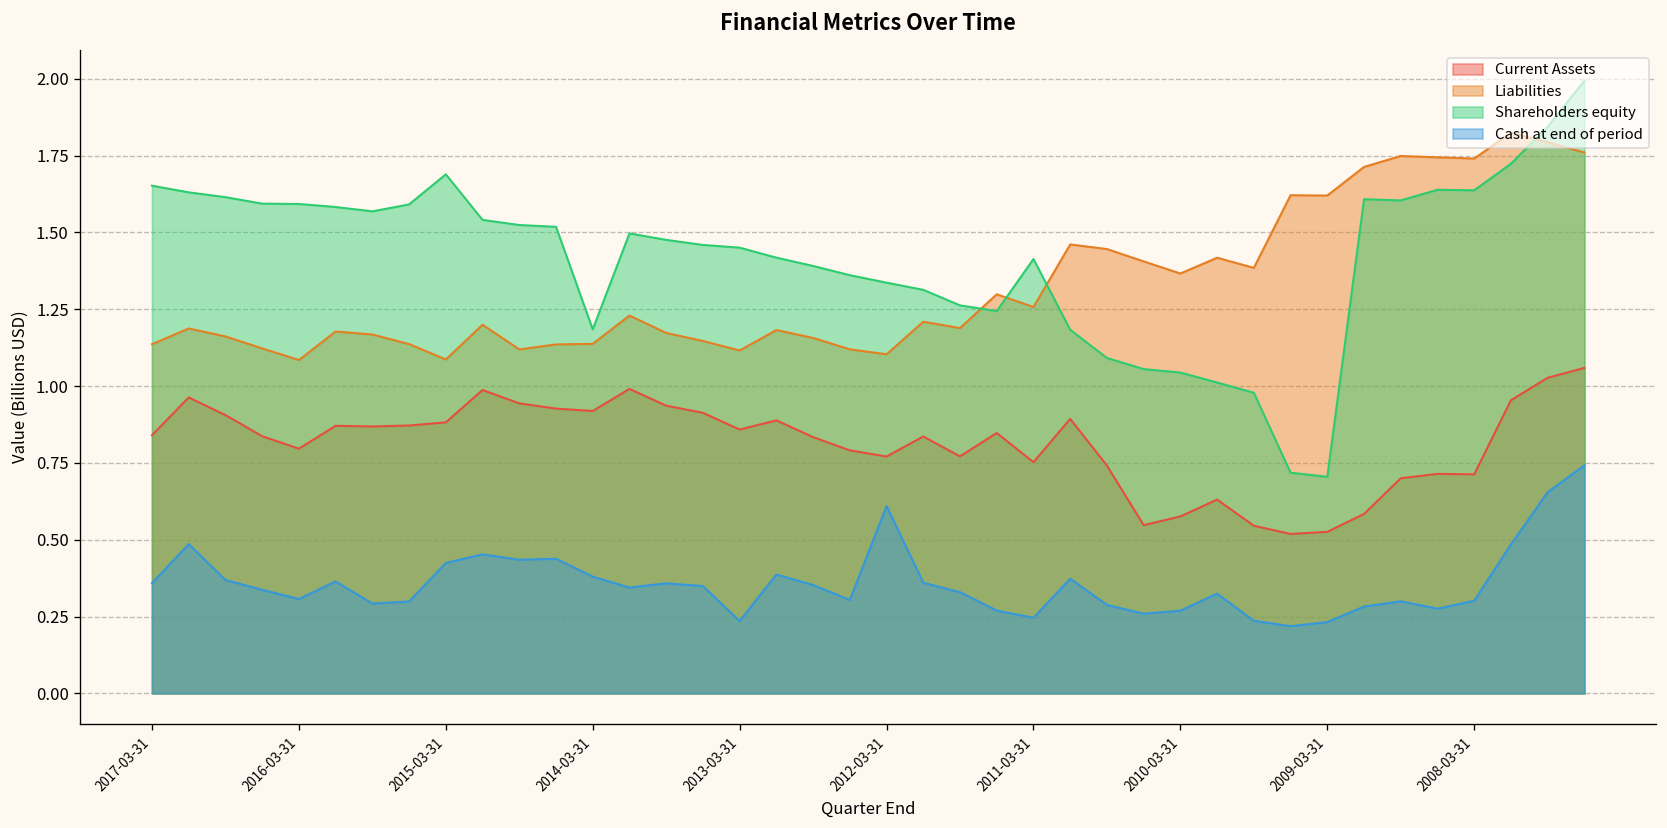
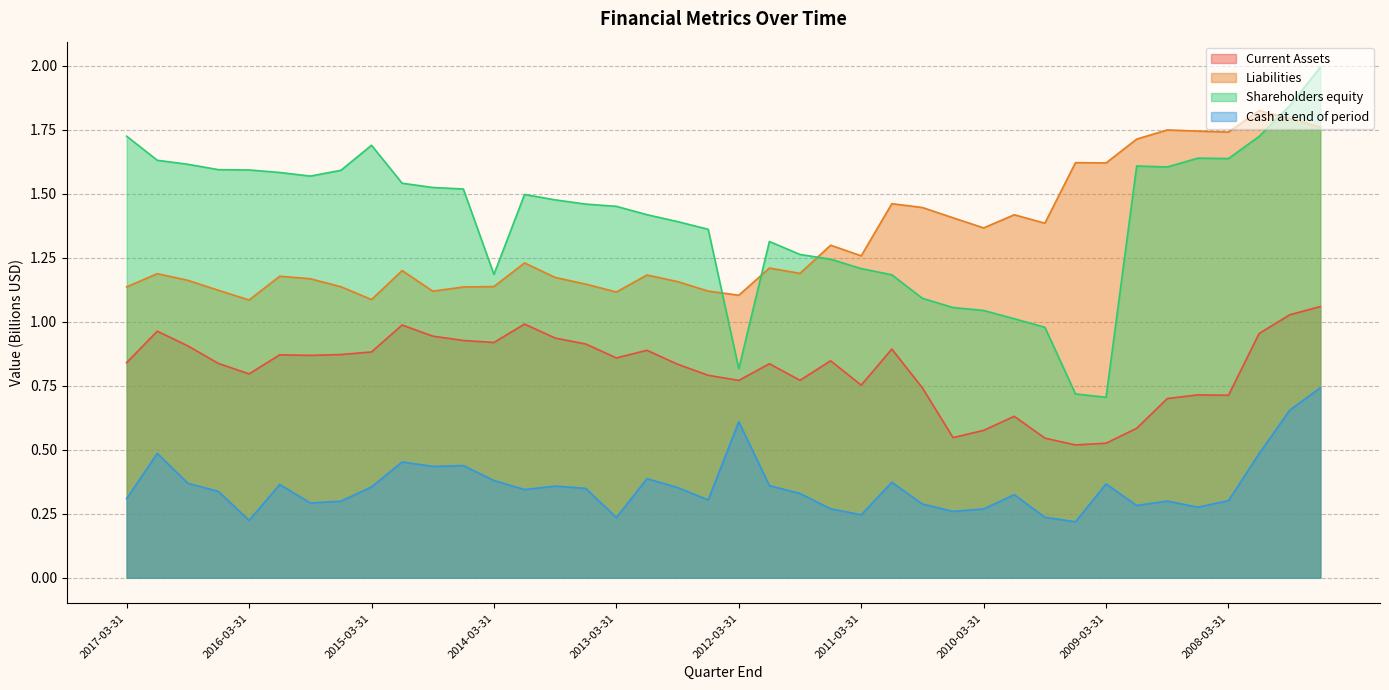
  {
    "Shareholders equity": {
-     "2017-03-31": 1.65,
+     "2017-03-31": 1.72,
      "2016-03-31": 1.59,
      "2015-03-31": 1.69,
      "2014-03-31": 1.18,
      "2013-03-31": 1.45,
-     "2012-03-31": 1.34,
-     "2011-03-31": 1.41,
+     "2012-03-31": 0.82,
+     "2011-03-31": 1.21,
      "2010-03-31": 1.04,
      "2009-03-31": 0.70,
      "2008-03-31": 1.64
    },
    "Cash at end of period": {
-     "2017-03-31": 0.36,
-     "2016-03-31": 0.31,
-     "2015-03-31": 0.42,
+     "2017-03-31": 0.31,
+     "2016-03-31": 0.22,
+     "2015-03-31": 0.36,
      "2014-03-31": 0.38,
      "2013-03-31": 0.24,
      "2012-03-31": 0.61,
      "2011-03-31": 0.25,
      "2010-03-31": 0.27,
-     "2009-03-31": 0.23,
+     "2009-03-31": 0.37,
      "2008-03-31": 0.30
    }
  }
